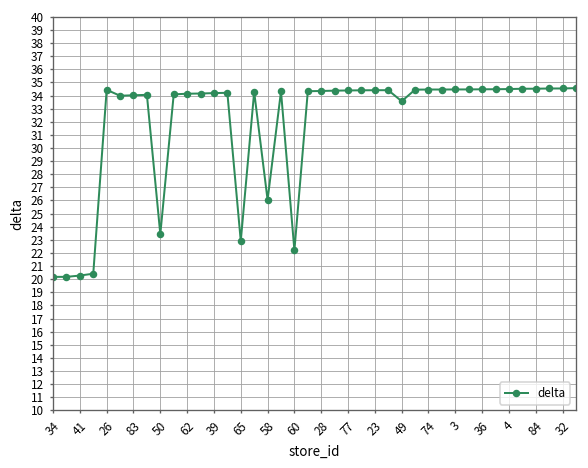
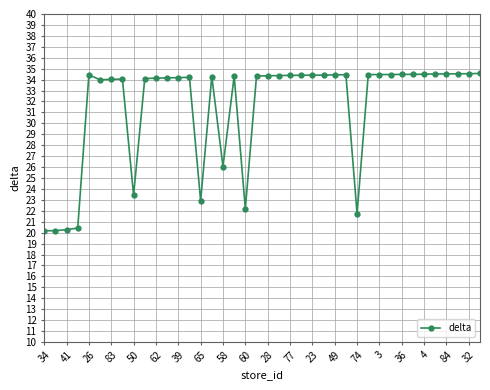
  {
    "34": 20.2,
    "41": 20.3,
    "26": 34.4,
    "83": 34.0,
    "50": 23.4,
    "62": 34.1,
    "65": 22.9,
    "58": 26.0,
    "60": 22.2,
    "28": 34.3,
    "77": 34.4,
-   "49": 33.6,
-   "74": 34.5,
+   "49": 34.4,
+   "74": 21.7,
    "36": 34.5,
    "4": 34.5,
    "84": 34.5,
    "32": 34.5
  }
